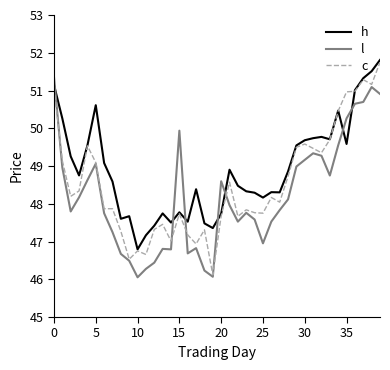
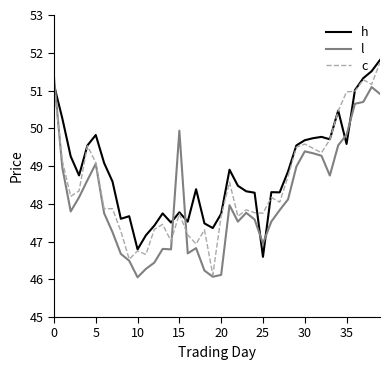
  {
    "h": {
-     "5": 50.6,
-     "25": 48.2,
+     "5": 49.8,
+     "25": 46.6,
      "30": 49.7,
      "35": 49.6
    },
    "l": {
      "0": 51.4,
      "10": 46.1,
      "15": 49.9,
-     "20": 48.6,
+     "20": 46.1,
      "25": 47.0,
-     "30": 49.2,
-     "35": 50.3
+     "30": 49.4,
+     "35": 49.8
    },
    "c": {
      "25": 47.8,
      "30": 49.6,
      "35": 51.0
    }
  }
